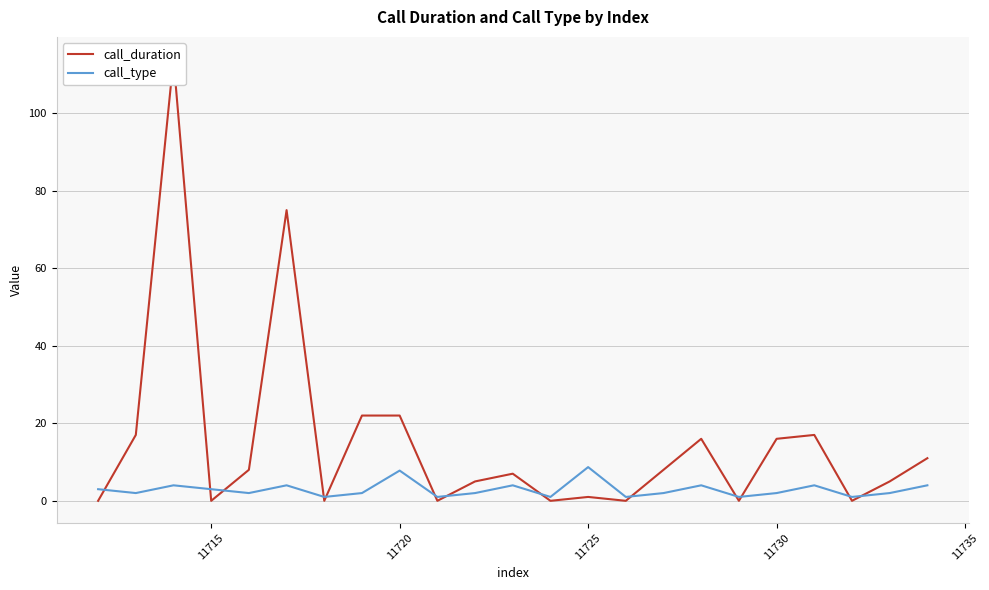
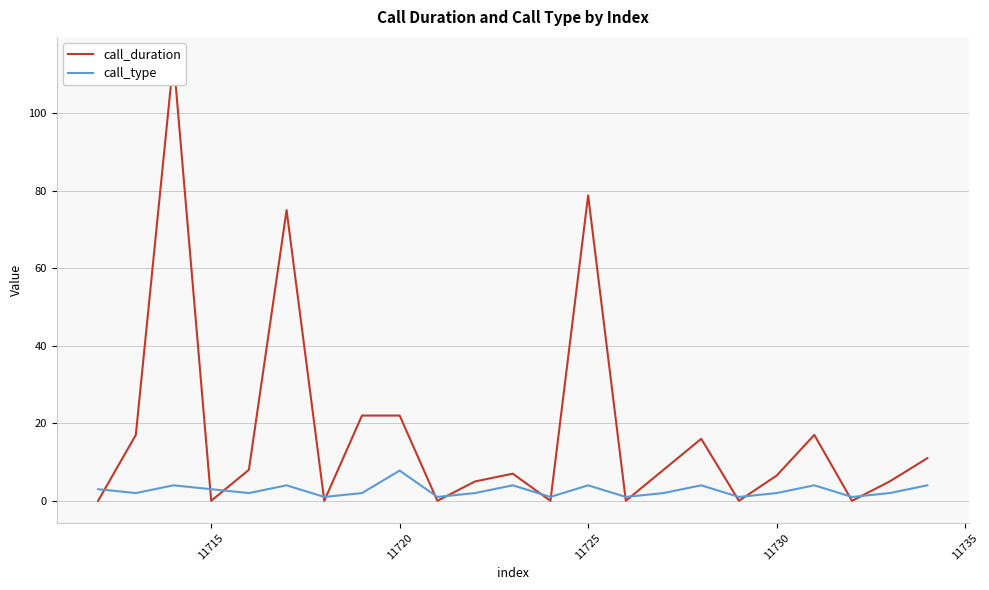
  {
    "call_duration": {
      "11715": 0,
      "11720": 22,
-     "11725": 1,
-     "11730": 16
+     "11725": 79,
+     "11730": 7
    },
    "call_type": {
      "11715": 3,
      "11720": 8,
-     "11725": 9,
+     "11725": 4,
      "11730": 2
    }
  }
